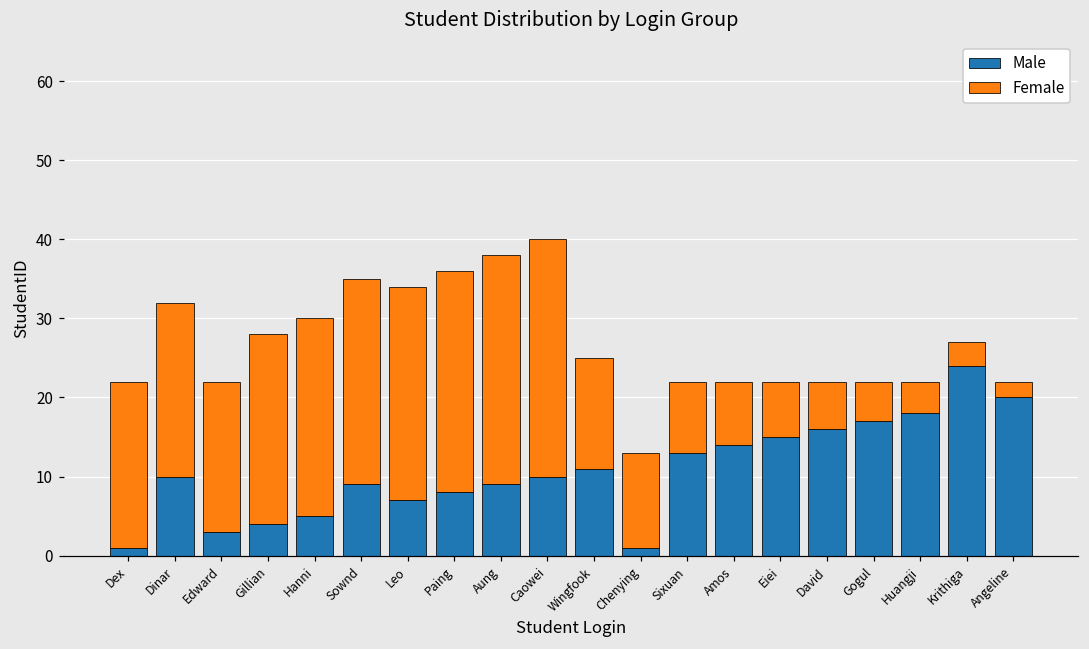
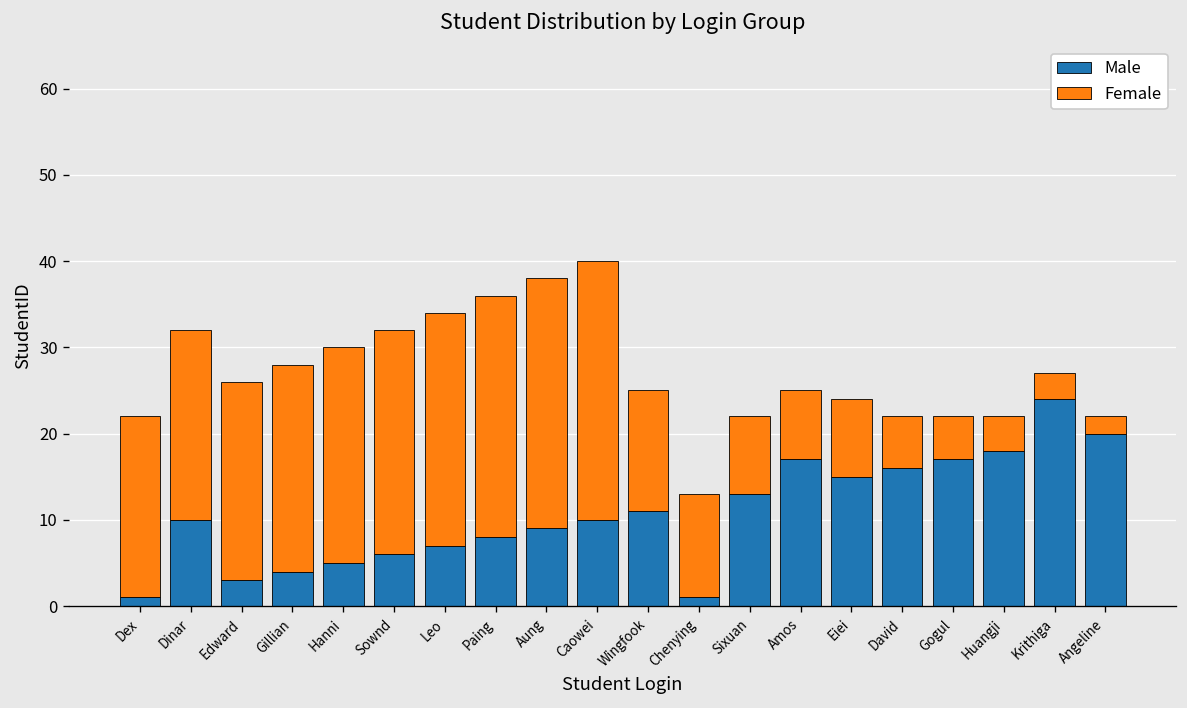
  {
    "Male": {
      "Dex": 1,
      "Dinar": 10,
      "Edward": 3,
      "Gillian": 4,
      "Hanni": 5,
-     "Sownd": 9,
+     "Sownd": 6,
      "Leo": 7,
      "Paing": 8,
      "Aung": 9,
      "Caowei": 10,
      "Wingfook": 11,
      "Chenying": 1,
      "Sixuan": 13,
-     "Amos": 14,
+     "Amos": 17,
      "Eiei": 15,
      "David": 16,
      "Gogul": 17,
      "Huangji": 18,
      "Krithiga": 24,
      "Angeline": 20
    },
    "Female": {
      "Dex": 21,
      "Dinar": 22,
-     "Edward": 19,
+     "Edward": 23,
      "Gillian": 24,
      "Hanni": 25,
      "Sownd": 26,
      "Leo": 27,
      "Paing": 28,
      "Aung": 29,
      "Caowei": 30,
      "Wingfook": 14,
      "Chenying": 12,
      "Sixuan": 9,
      "Amos": 8,
-     "Eiei": 7,
+     "Eiei": 9,
      "David": 6,
      "Gogul": 5,
      "Huangji": 4,
      "Krithiga": 3,
      "Angeline": 2
    }
  }
